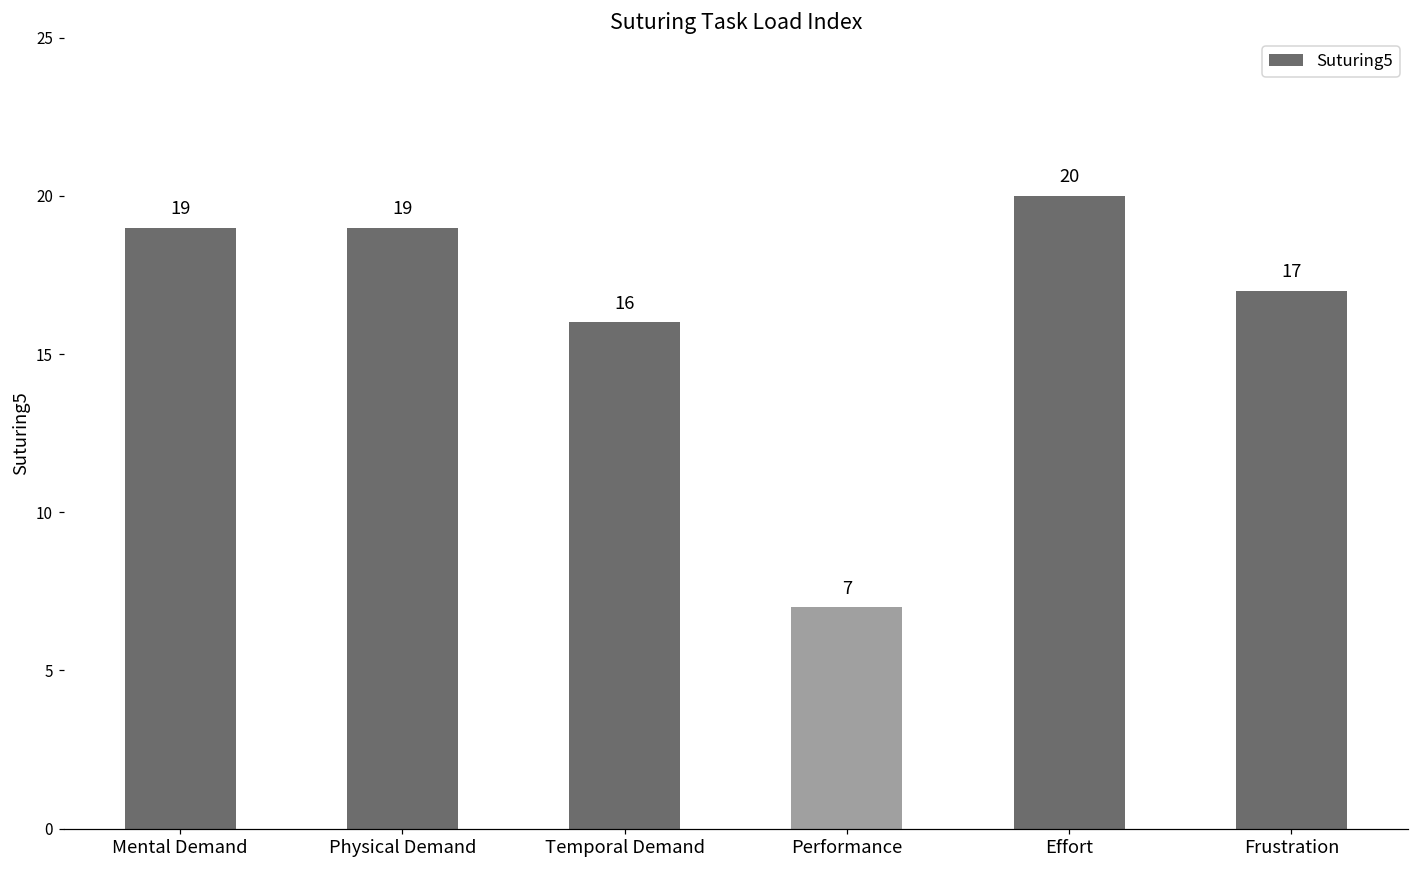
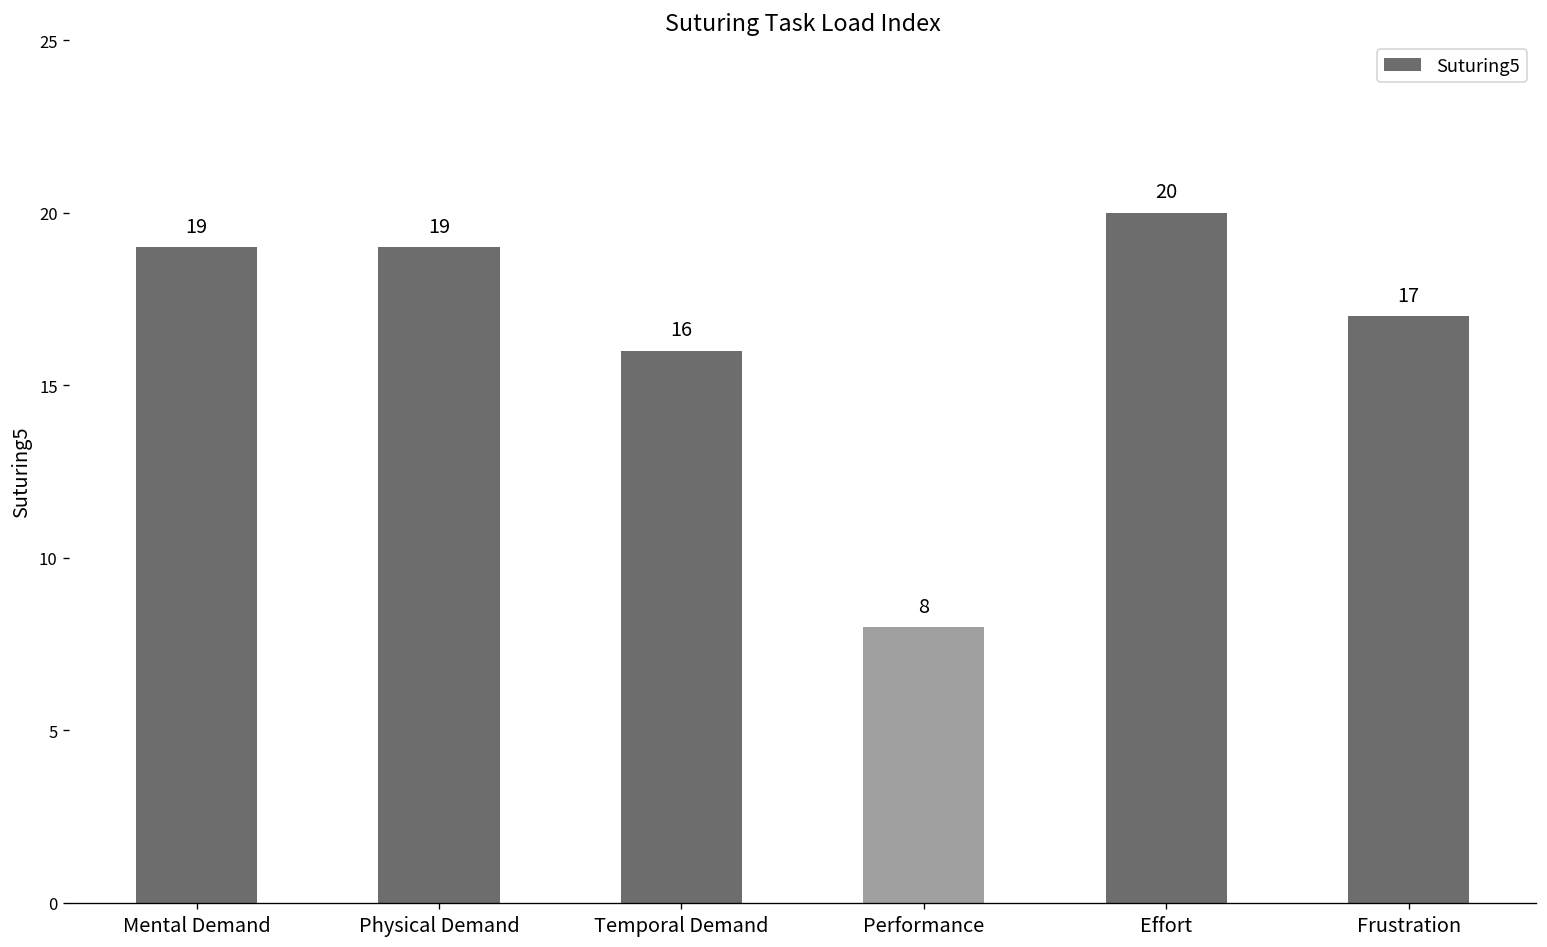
  {
    "Mental Demand": 19,
    "Physical Demand": 19,
    "Temporal Demand": 16,
-   "Performance": 7,
+   "Performance": 8,
    "Effort": 20,
    "Frustration": 17
  }
